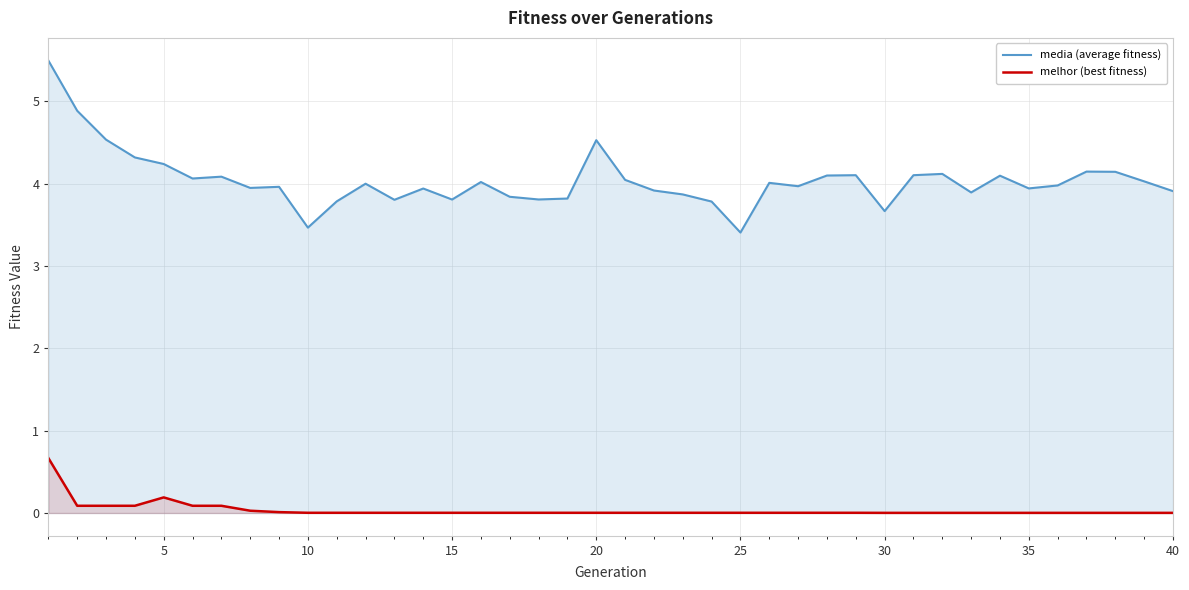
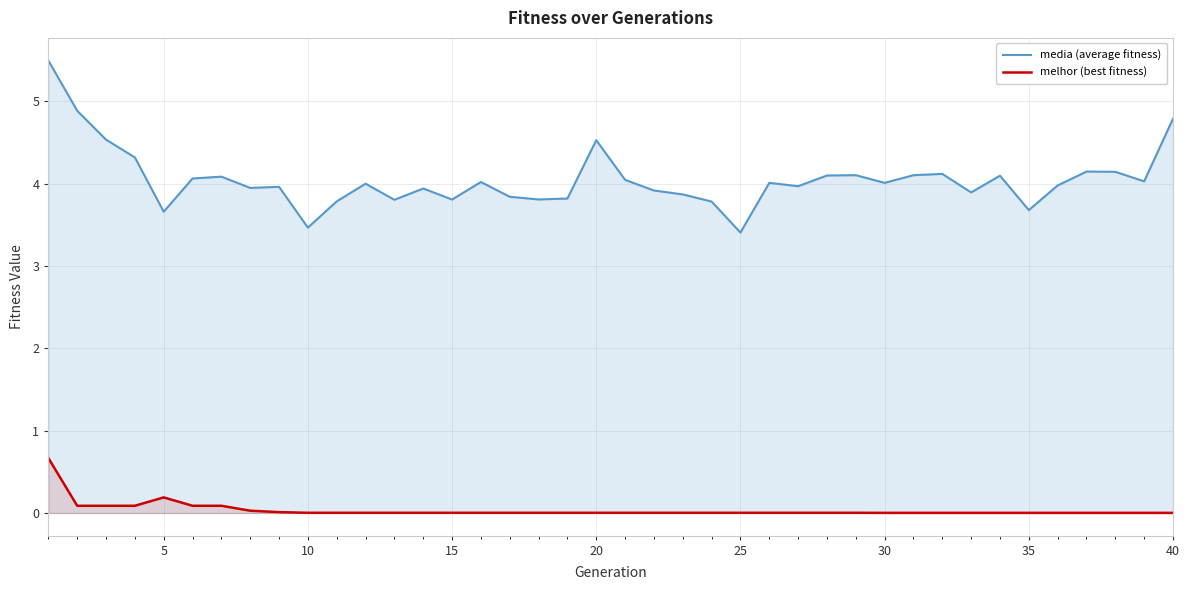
  {
    "media (average fitness)": {
-     "5": 4.2,
+     "5": 3.7,
      "10": 3.5,
      "15": 3.8,
      "20": 4.5,
      "25": 3.4,
-     "30": 3.7,
-     "35": 3.9,
-     "40": 3.9
+     "30": 4.0,
+     "35": 3.7,
+     "40": 4.8
    },
    "melhor (best fitness)": {
      "5": 0.2,
      "10": 0.0,
      "15": 0.0,
      "20": 0.0,
      "25": 0.0,
      "30": 0.0,
      "35": 0.0,
      "40": 0.0
    }
  }
